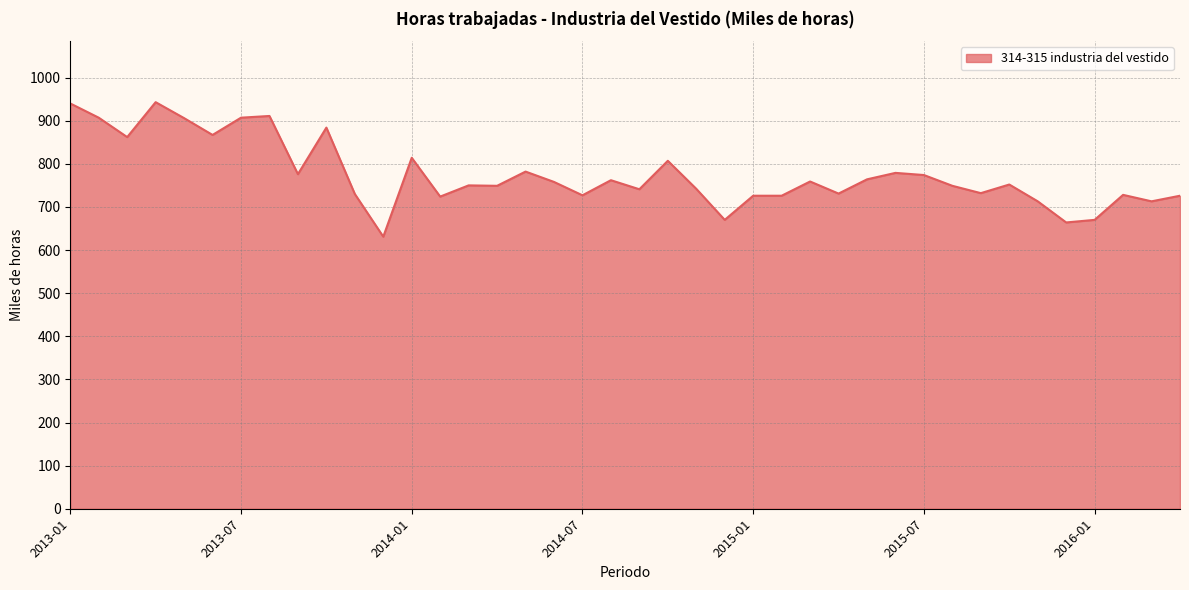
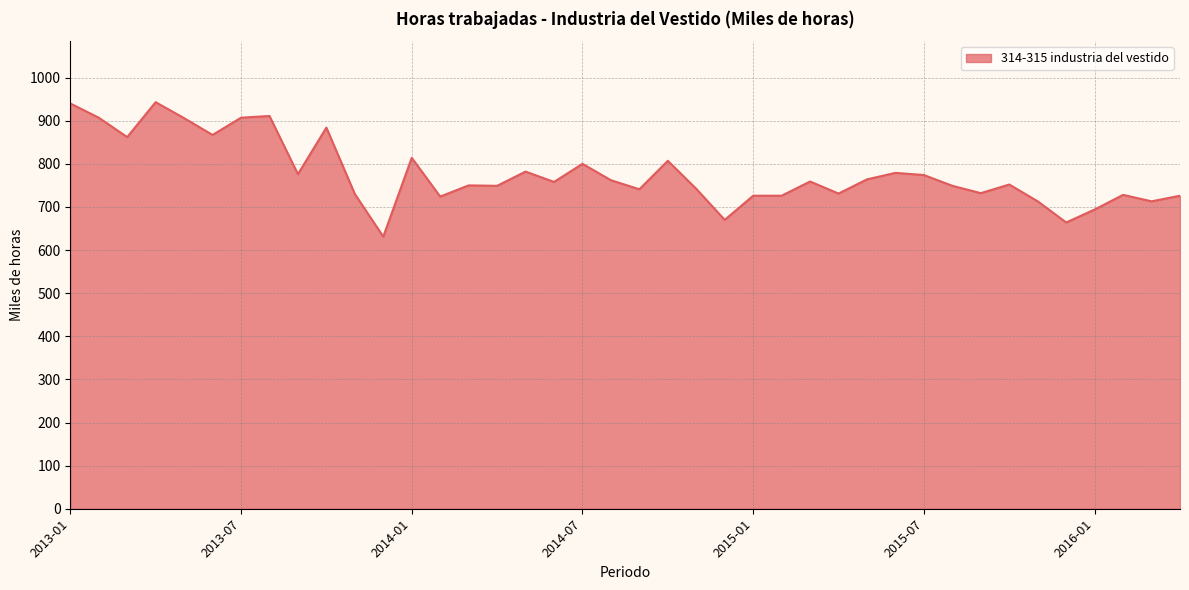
  {
    "2013-01": 940,
    "2013-07": 910,
    "2014-01": 810,
-   "2014-07": 730,
+   "2014-07": 800,
    "2015-01": 730,
    "2015-07": 770,
-   "2016-01": 670
+   "2016-01": 690
  }
